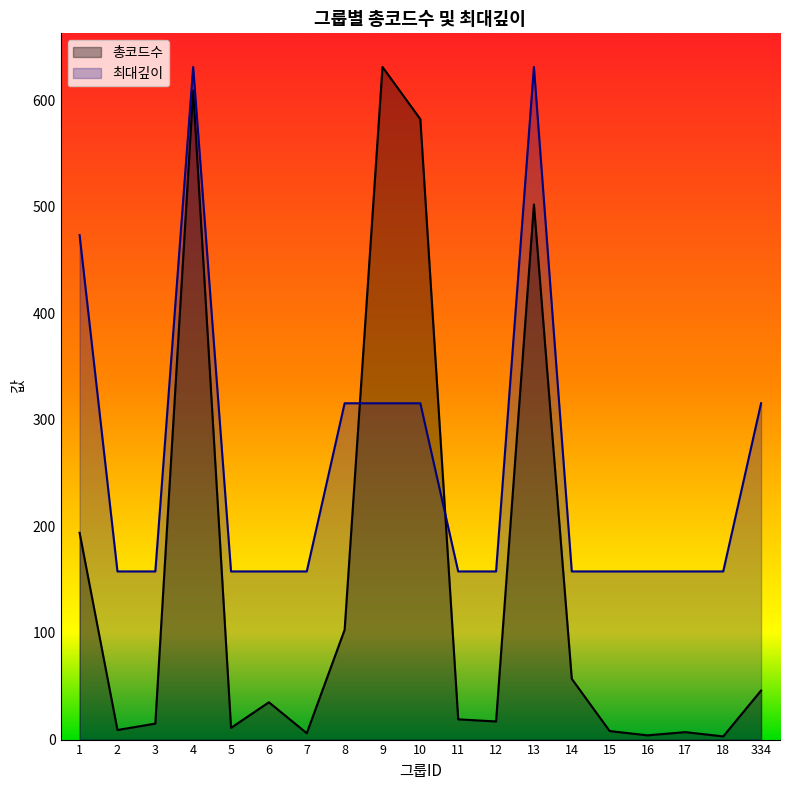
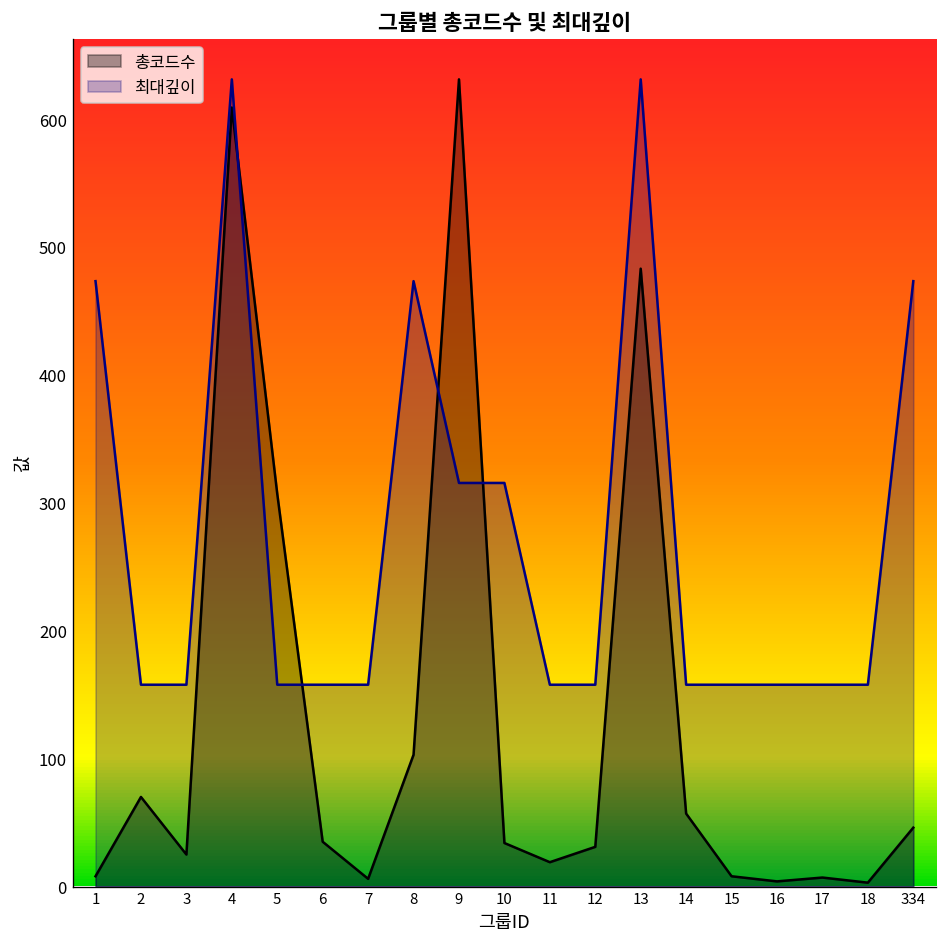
  {
    "총코드수": {
-     "1": 194,
-     "2": 9,
-     "3": 15,
+     "1": 8,
+     "2": 70,
+     "3": 25,
      "4": 609,
-     "5": 11,
+     "5": 307,
      "6": 35,
      "7": 6,
      "8": 103,
      "9": 631,
-     "10": 582,
+     "10": 34,
      "11": 19,
-     "12": 17,
-     "13": 502,
+     "12": 31,
+     "13": 483,
      "14": 57,
      "15": 8,
      "16": 4,
      "17": 7,
      "18": 3,
      "334": 46
    },
    "최대깊이": {
      "1": 473,
      "2": 158,
      "3": 158,
      "4": 631,
      "5": 158,
      "6": 158,
      "7": 158,
-     "8": 316,
+     "8": 473,
      "9": 316,
      "10": 316,
      "11": 158,
      "12": 158,
      "13": 631,
      "14": 158,
      "15": 158,
      "16": 158,
      "17": 158,
      "18": 158,
-     "334": 316
+     "334": 473
    }
  }
